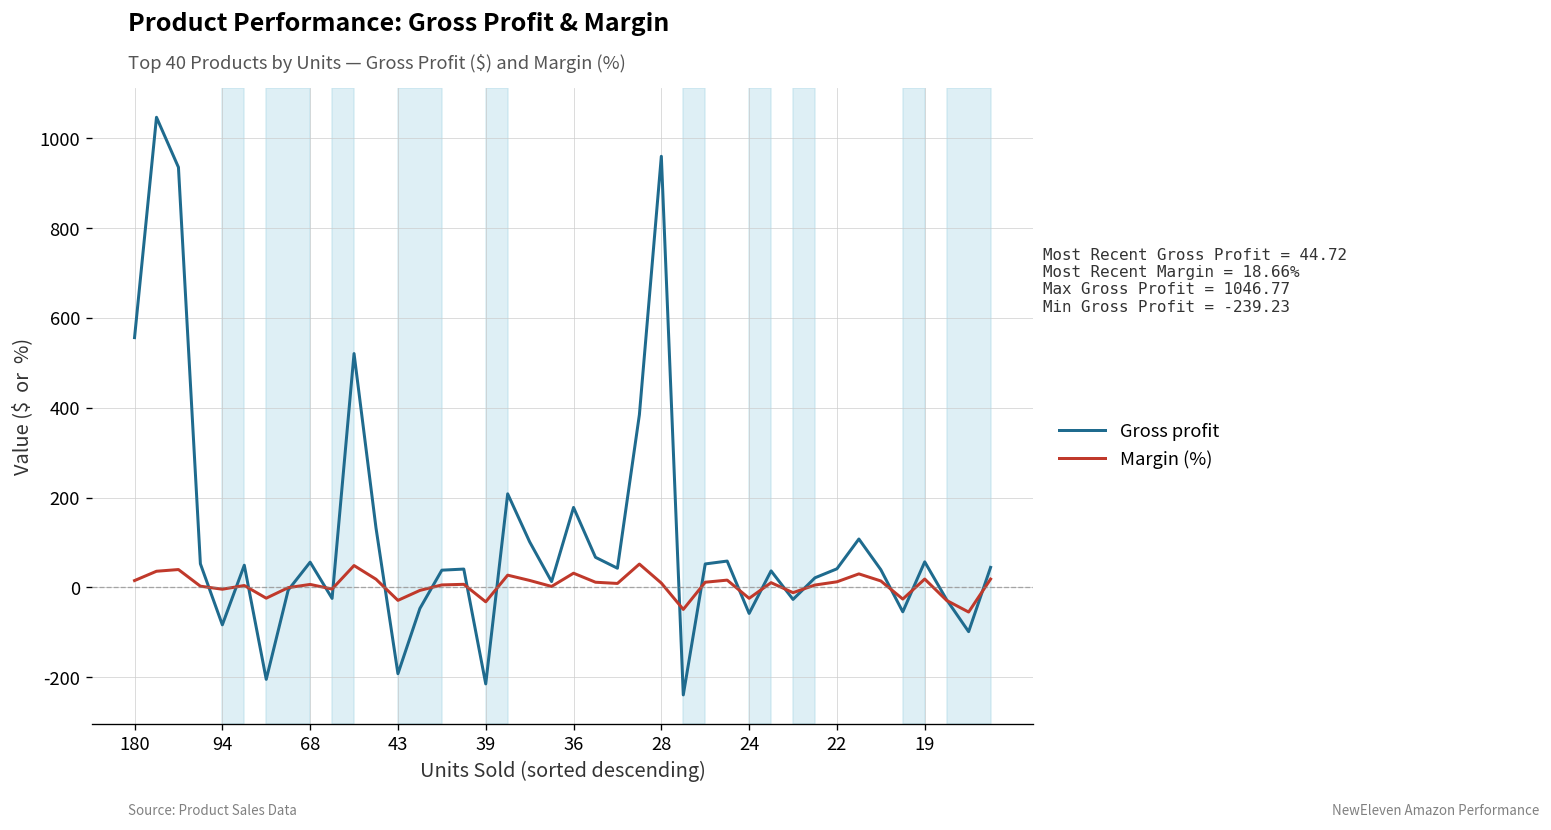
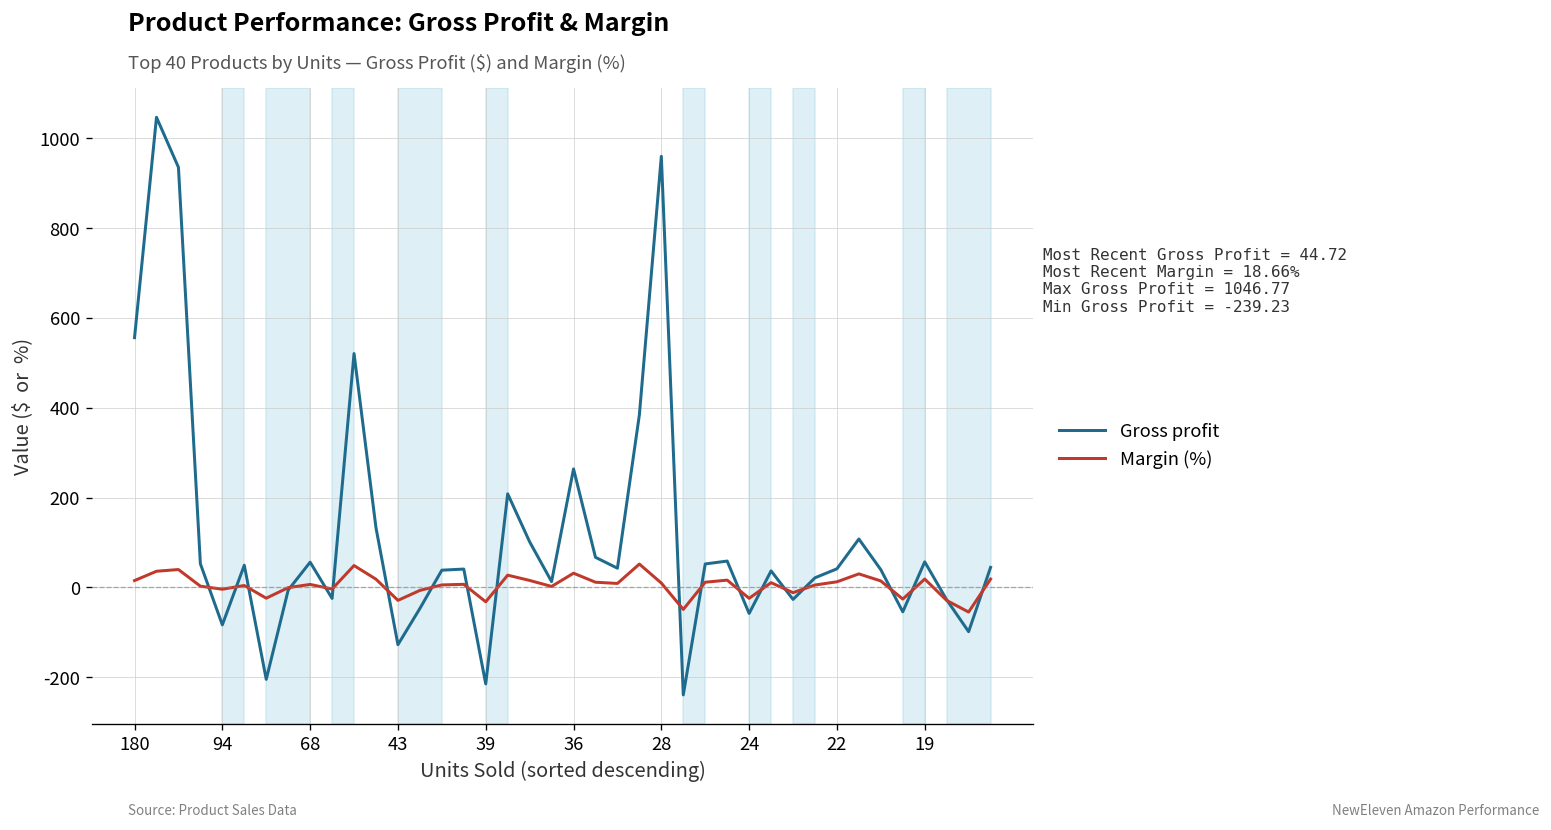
  {
    "Gross profit": {
      "180": 560,
      "94": -80,
      "68": 60,
-     "43": -190,
-     "36": 180,
+     "43": -130,
+     "36": 260,
      "28": 960,
      "24": -60
    },
    "Margin (%)": {
      "180": 20,
      "94": 0,
      "68": 10,
      "43": -30,
      "36": 30,
      "28": 10,
      "24": -20
    }
  }
